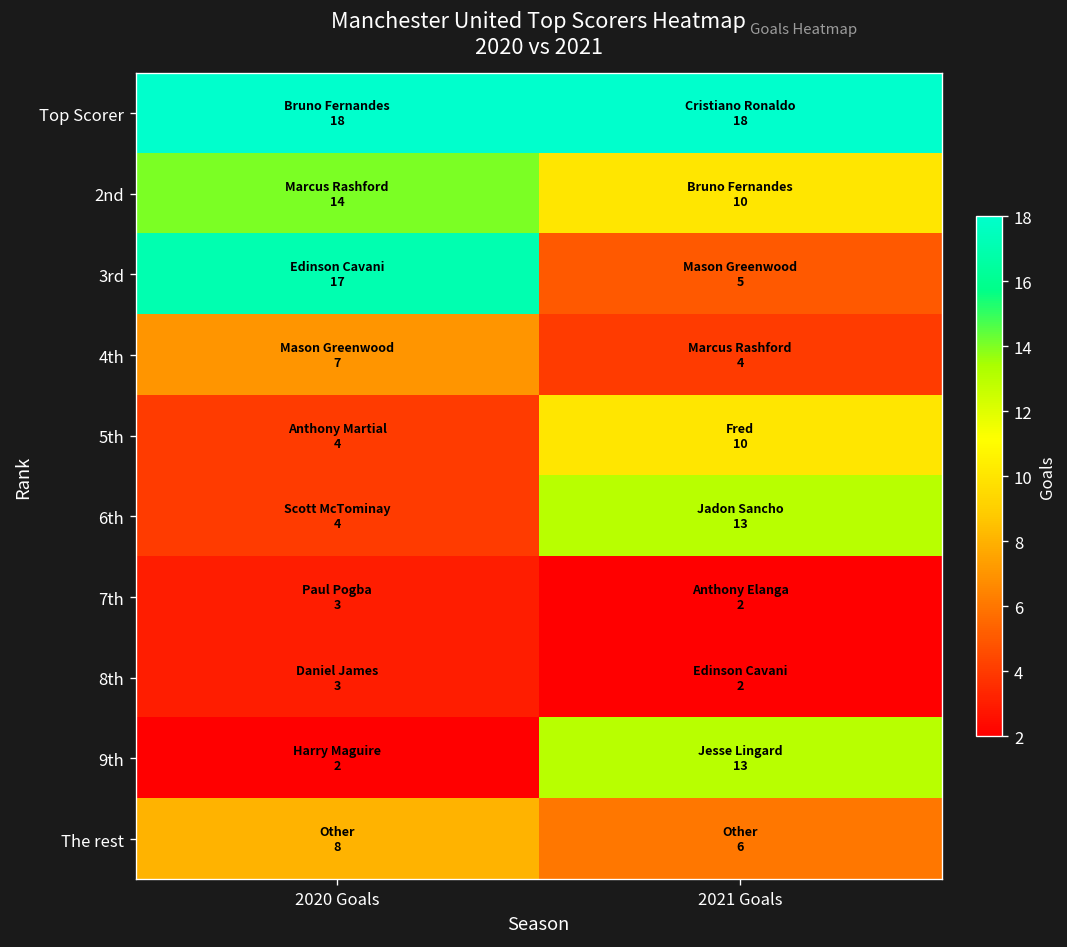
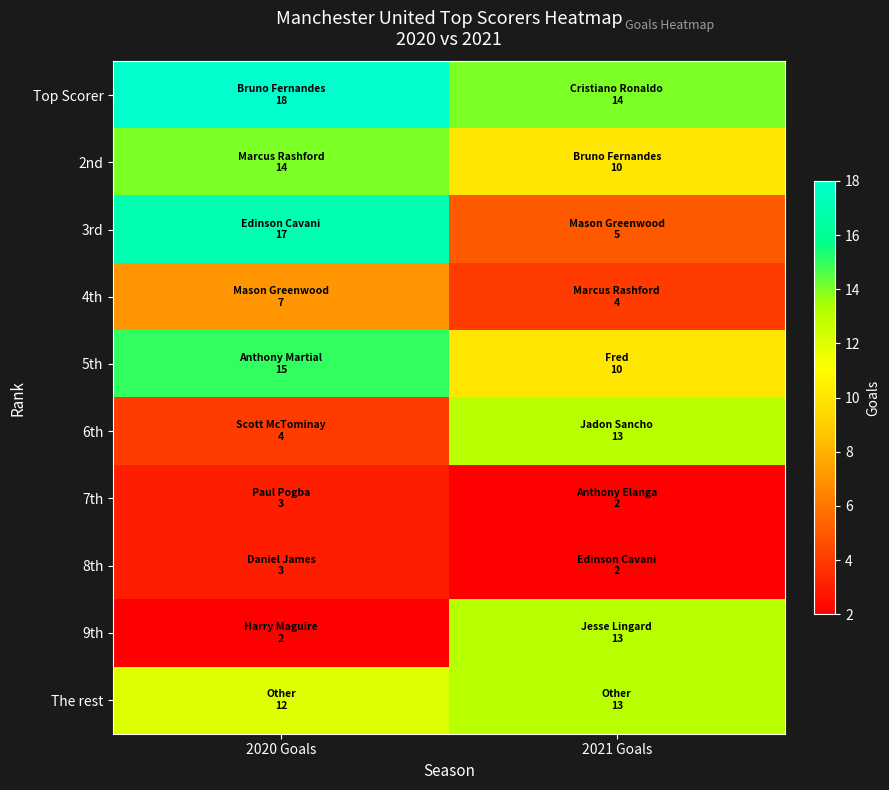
  {
    "Top Scorer": {
      "2020 Goals": 18,
-     "2021 Goals": 18
+     "2021 Goals": 14
    },
    "2nd": {
      "2020 Goals": 14,
      "2021 Goals": 10
    },
    "3rd": {
      "2020 Goals": 17,
      "2021 Goals": 5
    },
    "4th": {
      "2020 Goals": 7,
      "2021 Goals": 4
    },
    "5th": {
-     "2020 Goals": 4,
+     "2020 Goals": 15,
      "2021 Goals": 10
    },
    "6th": {
      "2020 Goals": 4,
      "2021 Goals": 13
    },
    "7th": {
      "2020 Goals": 3,
      "2021 Goals": 2
    },
    "8th": {
      "2020 Goals": 3,
      "2021 Goals": 2
    },
    "9th": {
      "2020 Goals": 2,
      "2021 Goals": 13
    },
    "The rest": {
-     "2020 Goals": 8,
-     "2021 Goals": 6
+     "2020 Goals": 12,
+     "2021 Goals": 13
    }
  }
